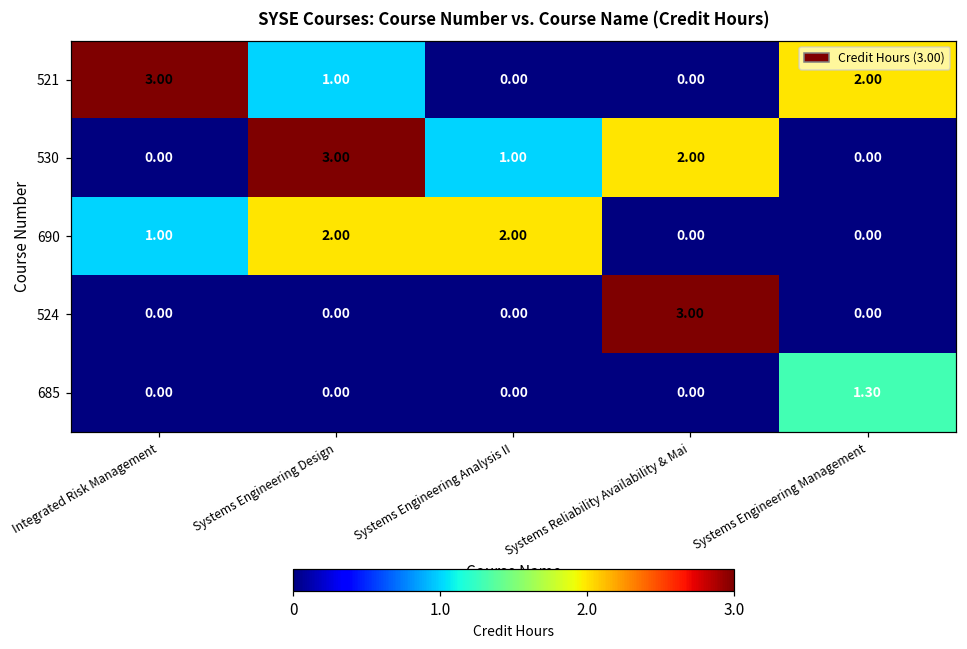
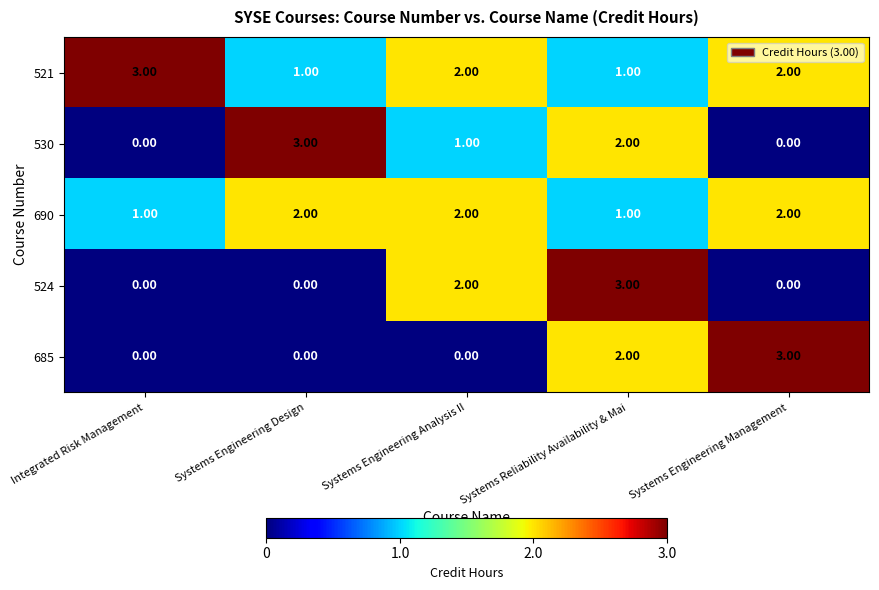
  {
    "521": {
      "Integrated Risk Management": 3.00,
      "Systems Engineering Design": 1.00,
-     "Systems Engineering Analysis II": 0.00,
-     "Systems Reliability Availability & Mai": 0.00,
+     "Systems Engineering Analysis II": 2.00,
+     "Systems Reliability Availability & Mai": 1.00,
      "Systems Engineering Management": 2.00
    },
    "530": {
      "Integrated Risk Management": 0.00,
      "Systems Engineering Design": 3.00,
      "Systems Engineering Analysis II": 1.00,
      "Systems Reliability Availability & Mai": 2.00,
      "Systems Engineering Management": 0.00
    },
    "690": {
      "Integrated Risk Management": 1.00,
      "Systems Engineering Design": 2.00,
      "Systems Engineering Analysis II": 2.00,
-     "Systems Reliability Availability & Mai": 0.00,
-     "Systems Engineering Management": 0.00
+     "Systems Reliability Availability & Mai": 1.00,
+     "Systems Engineering Management": 2.00
    },
    "524": {
      "Integrated Risk Management": 0.00,
      "Systems Engineering Design": 0.00,
-     "Systems Engineering Analysis II": 0.00,
+     "Systems Engineering Analysis II": 2.00,
      "Systems Reliability Availability & Mai": 3.00,
      "Systems Engineering Management": 0.00
    },
    "685": {
      "Integrated Risk Management": 0.00,
      "Systems Engineering Design": 0.00,
      "Systems Engineering Analysis II": 0.00,
-     "Systems Reliability Availability & Mai": 0.00,
-     "Systems Engineering Management": 1.30
+     "Systems Reliability Availability & Mai": 2.00,
+     "Systems Engineering Management": 3.00
    }
  }
